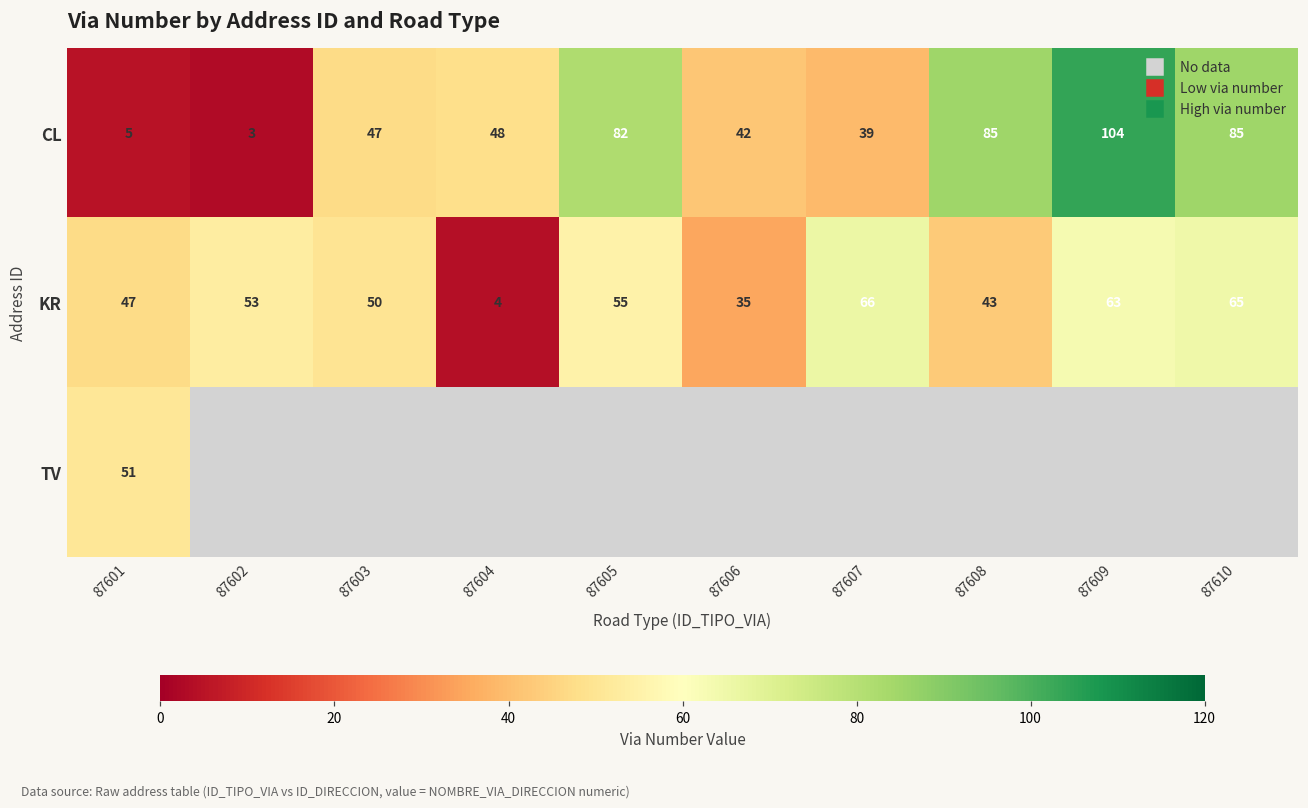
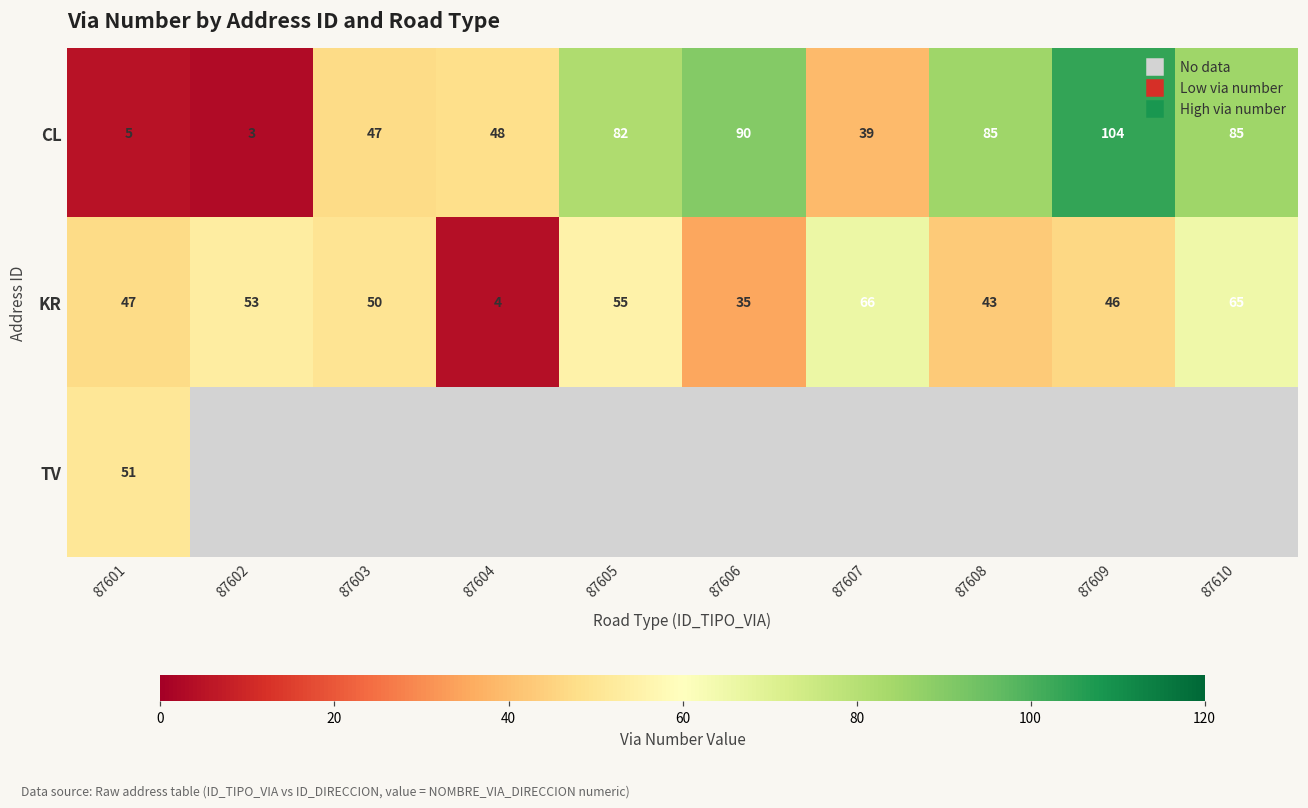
  {
    "CL": {
      "87601": 5,
      "87602": 3,
      "87603": 47,
      "87604": 48,
      "87605": 82,
-     "87606": 42,
+     "87606": 90,
      "87607": 39,
      "87608": 85,
      "87609": 104,
      "87610": 85
    },
    "KR": {
      "87601": 47,
      "87602": 53,
      "87603": 50,
      "87604": 4,
      "87605": 55,
      "87606": 35,
      "87607": 66,
      "87608": 43,
-     "87609": 63,
+     "87609": 46,
      "87610": 65
    },
    "TV": {
      "87601": 51
    }
  }
